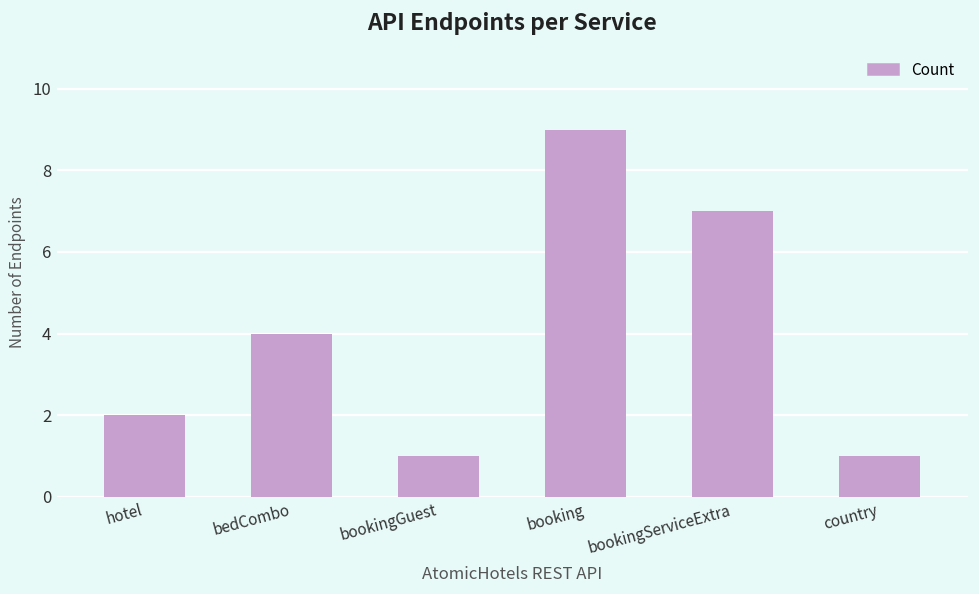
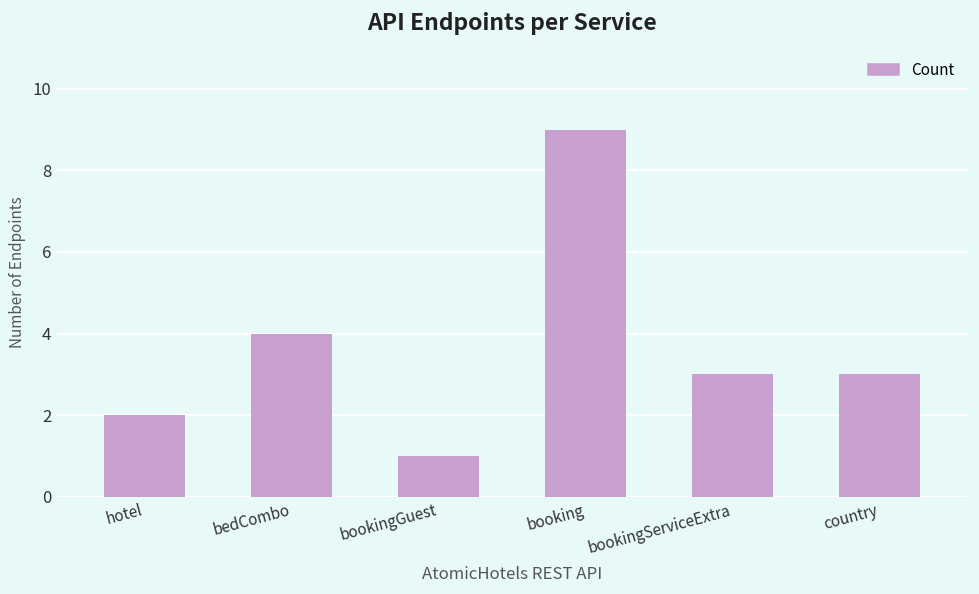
  {
    "hotel": 2,
    "bedCombo": 4,
    "bookingGuest": 1,
    "booking": 9,
-   "bookingServiceExtra": 7,
-   "country": 1
+   "bookingServiceExtra": 3,
+   "country": 3
  }
